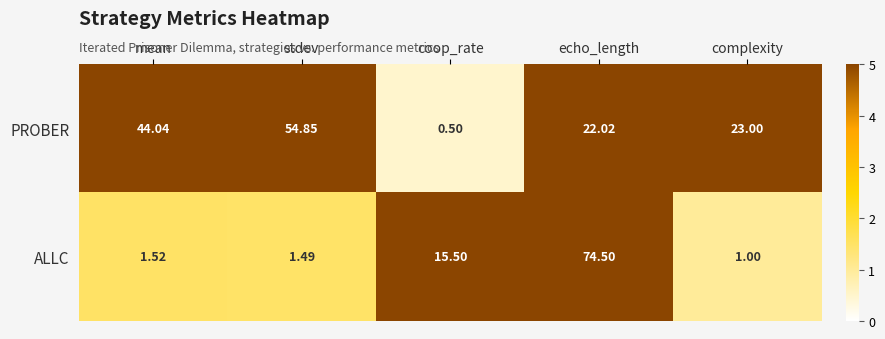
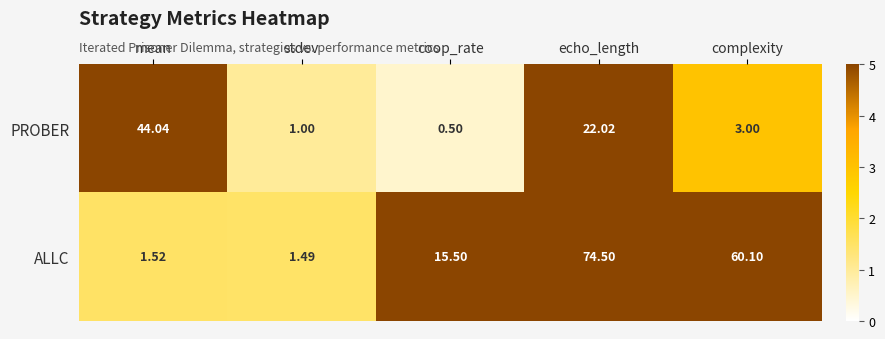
  {
    "PROBER": {
      "mean": 44.04,
-     "stdev": 54.85,
+     "stdev": 1.00,
      "coop_rate": 0.50,
      "echo_length": 22.02,
-     "complexity": 23.00
+     "complexity": 3.00
    },
    "ALLC": {
      "mean": 1.52,
      "stdev": 1.49,
      "coop_rate": 15.50,
      "echo_length": 74.50,
-     "complexity": 1.00
+     "complexity": 60.10
    }
  }
